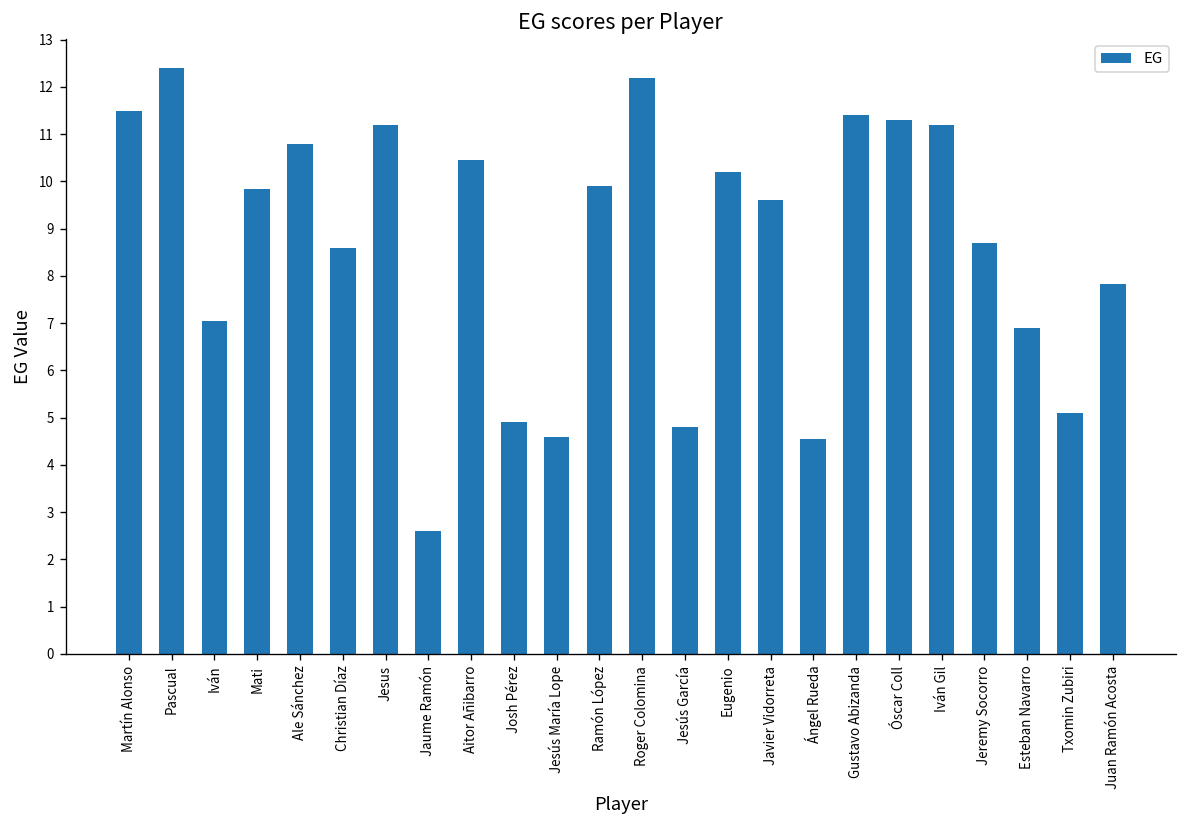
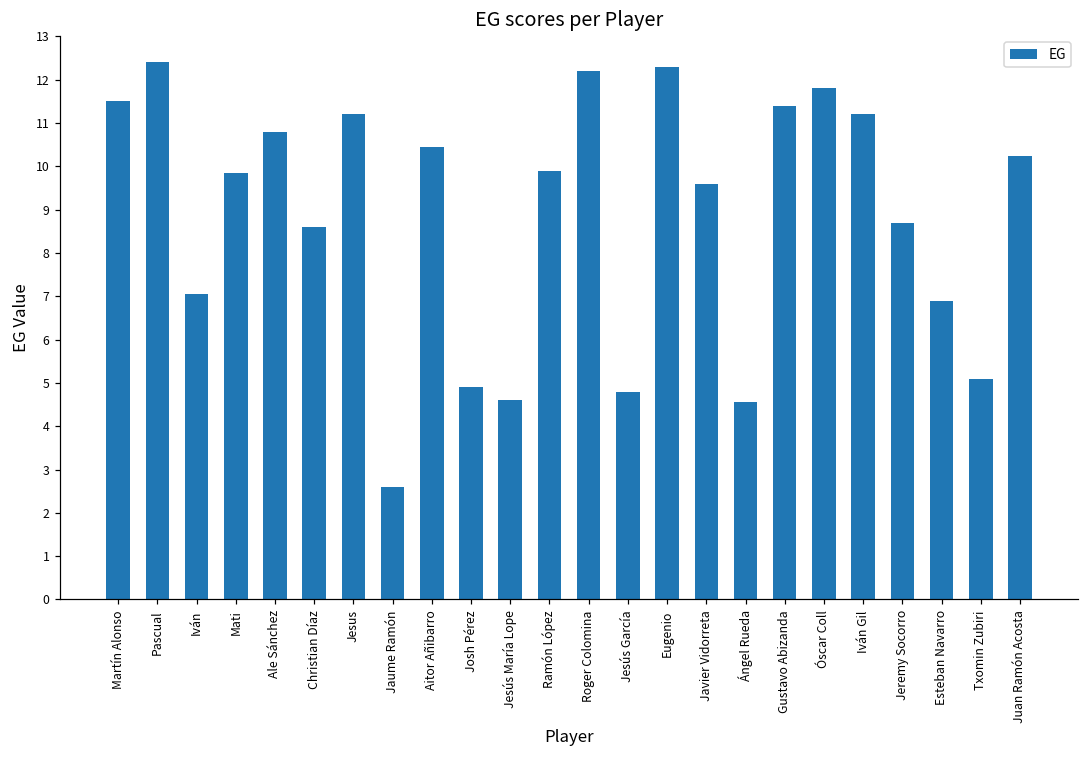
  {
    "Martín Alonso": 11.5,
    "Pascual": 12.4,
    "Iván": 7.1,
    "Mati": 9.9,
    "Ale Sánchez": 10.8,
    "Christian Díaz": 8.6,
    "Jesus": 11.2,
    "Jaume Ramón": 2.6,
    "Aitor Añibarro": 10.5,
    "Josh Pérez": 4.9,
    "Jesús María Lope": 4.6,
    "Ramón López": 9.9,
    "Roger Colomina": 12.2,
    "Jesús García": 4.8,
-   "Eugenio": 10.2,
+   "Eugenio": 12.3,
    "Javier Vidorreta": 9.6,
    "Ángel Rueda": 4.6,
    "Gustavo Abizanda": 11.4,
-   "Óscar Coll": 11.3,
+   "Óscar Coll": 11.8,
    "Iván Gil": 11.2,
    "Jeremy Socorro": 8.7,
    "Esteban Navarro": 6.9,
    "Txomin Zubiri": 5.1,
-   "Juan Ramón Acosta": 7.8
+   "Juan Ramón Acosta": 10.3
  }
